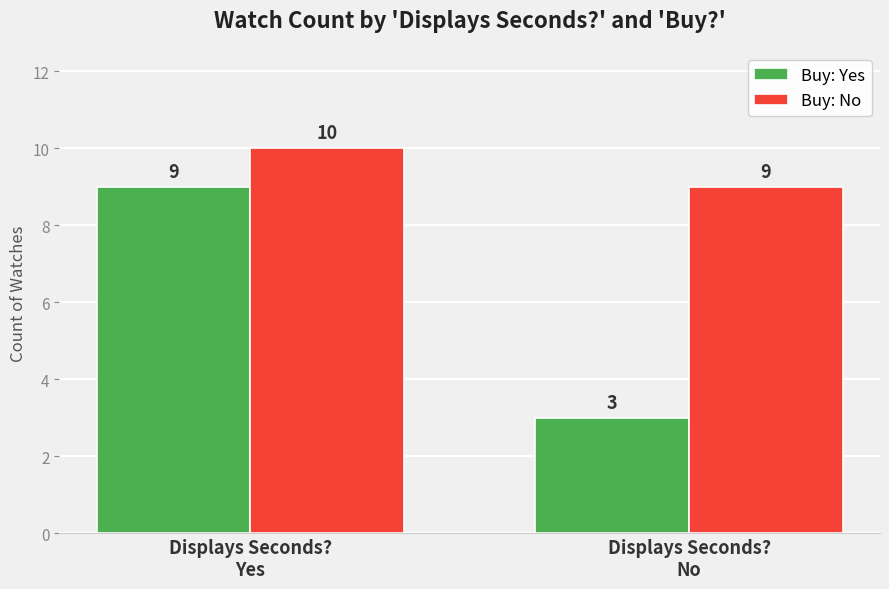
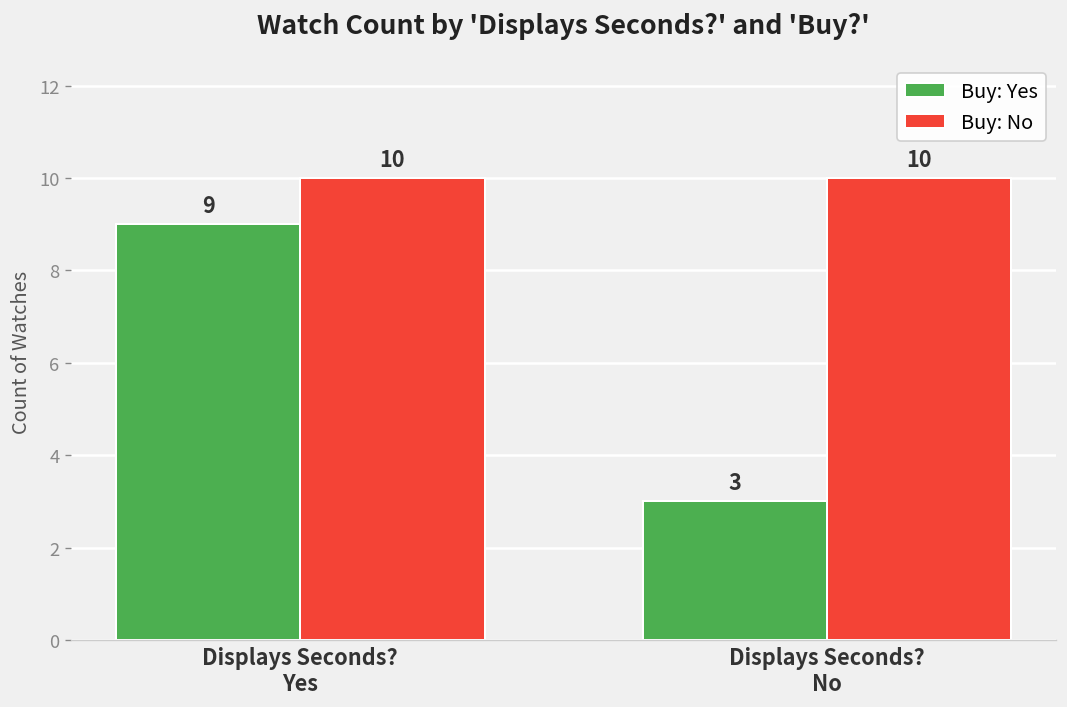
  {
    "Buy: Yes": {
      "Displays Seconds? Yes": 9,
      "Displays Seconds? No": 3
    },
    "Buy: No": {
      "Displays Seconds? Yes": 10,
-     "Displays Seconds? No": 9
+     "Displays Seconds? No": 10
    }
  }
